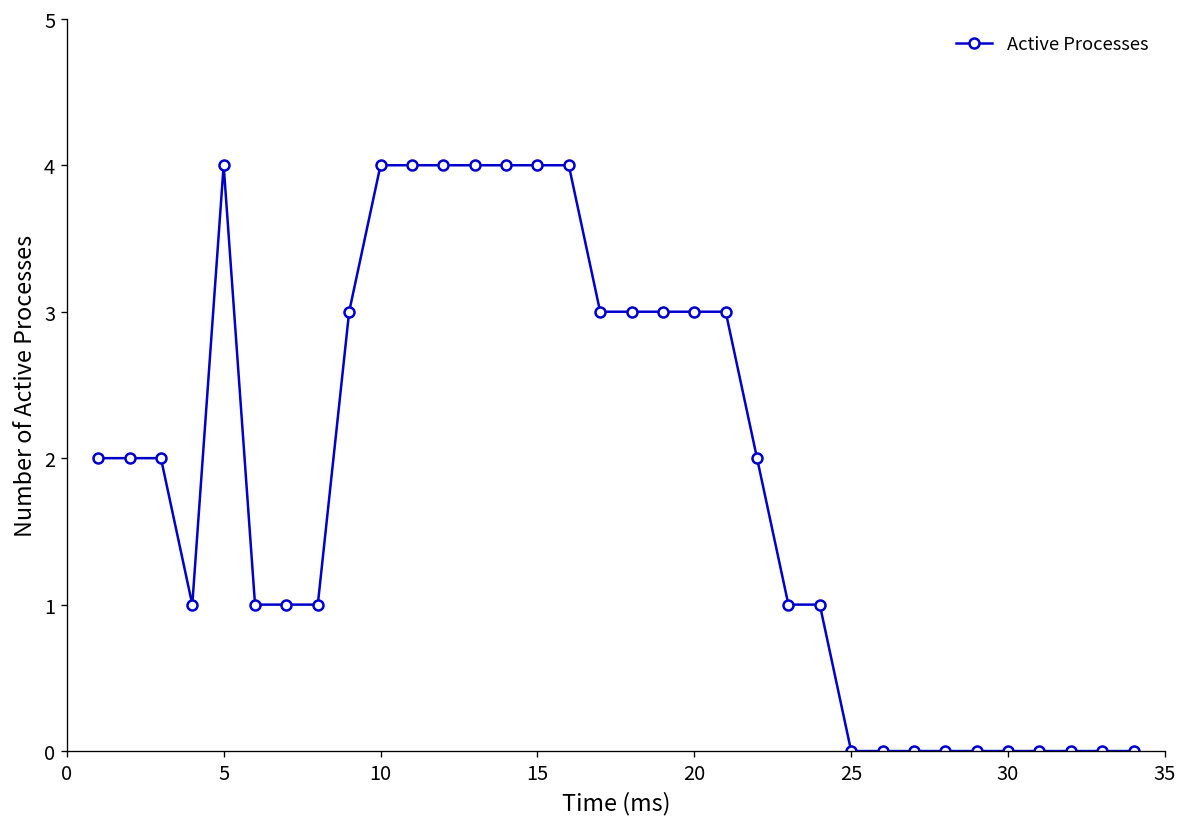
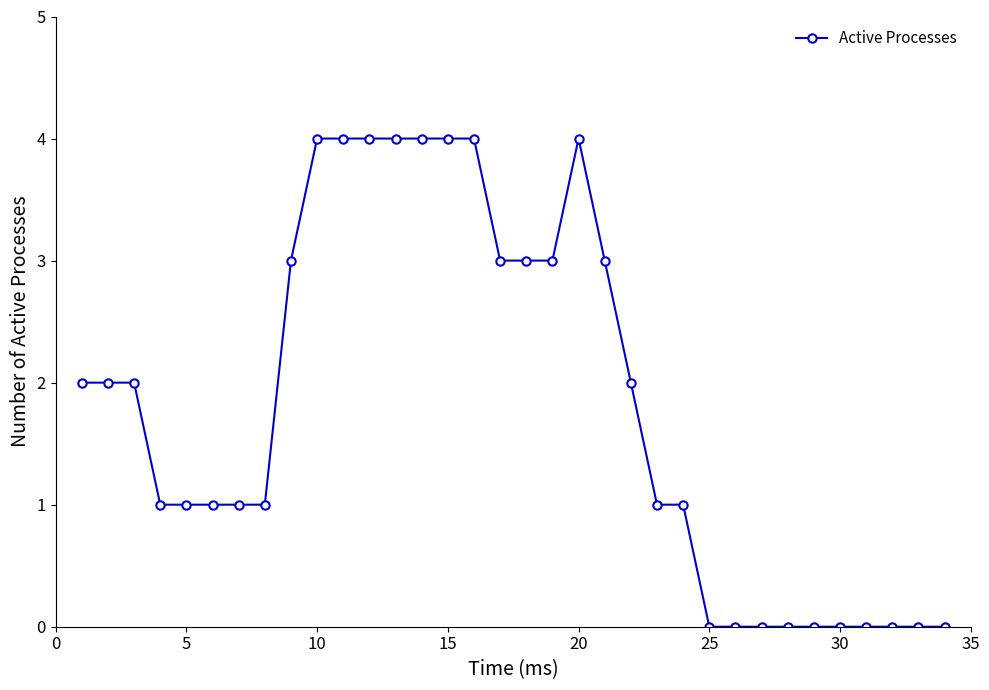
  {
-   "5": 4,
+   "5": 1,
    "10": 4,
    "15": 4,
-   "20": 3,
+   "20": 4,
    "25": 0,
    "30": 0
  }
